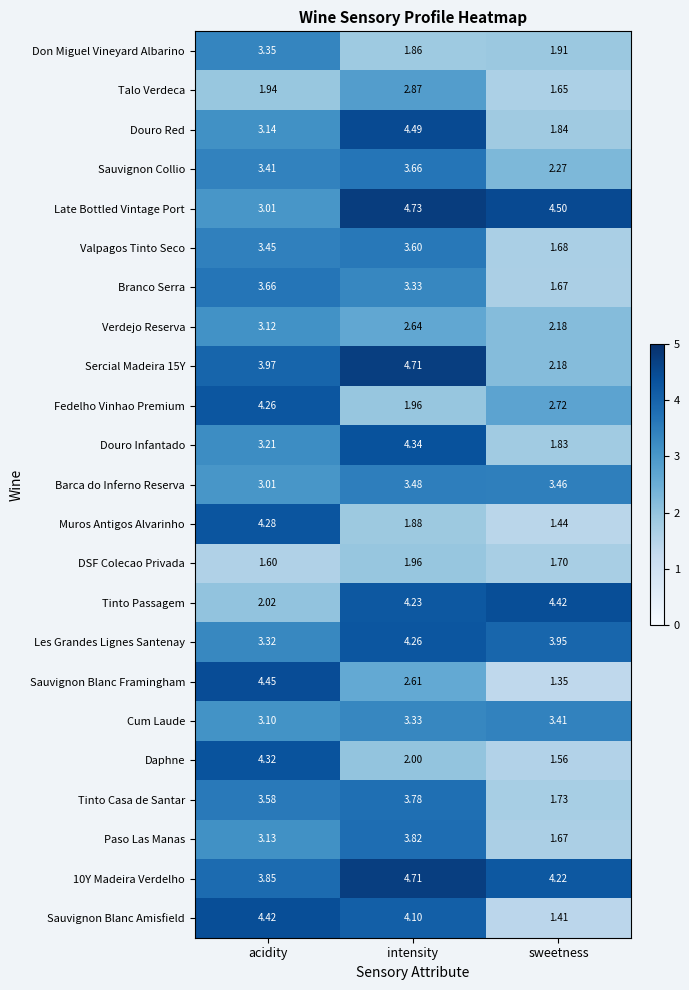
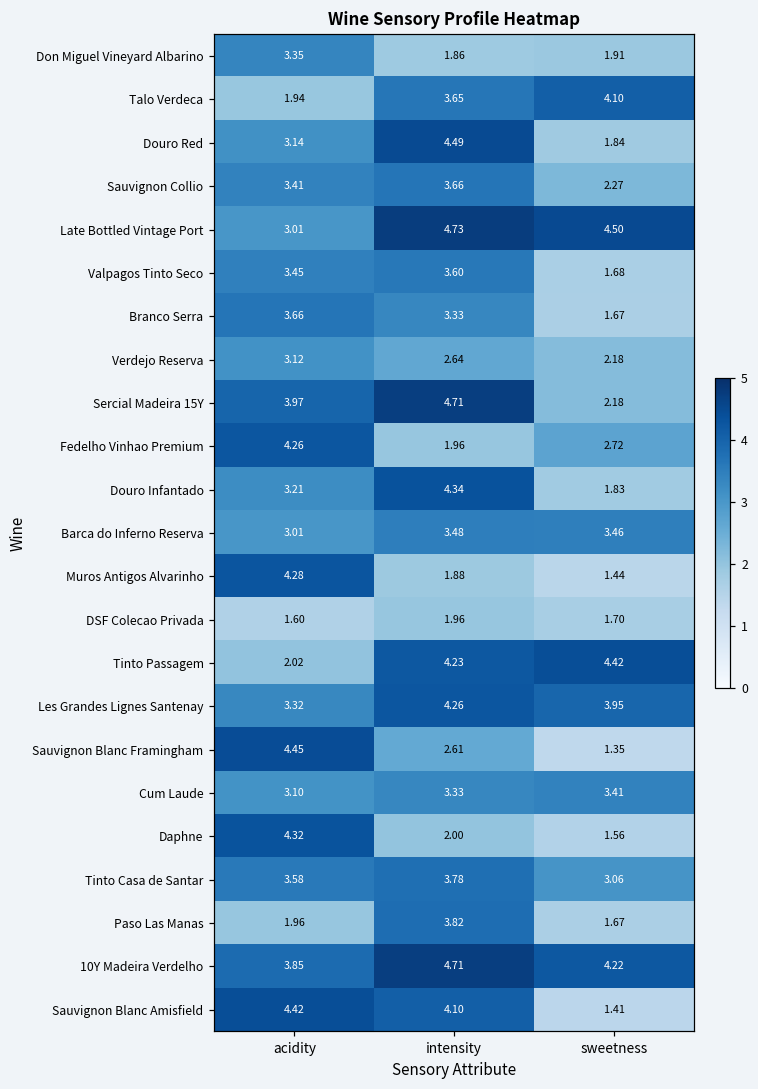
  {
    "Don Miguel Vineyard Albarino": {
      "acidity": 3.35,
      "intensity": 1.86,
      "sweetness": 1.91
    },
    "Talo Verdeca": {
      "acidity": 1.94,
-     "intensity": 2.87,
-     "sweetness": 1.65
+     "intensity": 3.65,
+     "sweetness": 4.10
    },
    "Douro Red": {
      "acidity": 3.14,
      "intensity": 4.49,
      "sweetness": 1.84
    },
    "Sauvignon Collio": {
      "acidity": 3.41,
      "intensity": 3.66,
      "sweetness": 2.27
    },
    "Late Bottled Vintage Port": {
      "acidity": 3.01,
      "intensity": 4.73,
      "sweetness": 4.50
    },
    "Valpagos Tinto Seco": {
      "acidity": 3.45,
      "intensity": 3.60,
      "sweetness": 1.68
    },
    "Branco Serra": {
      "acidity": 3.66,
      "intensity": 3.33,
      "sweetness": 1.67
    },
    "Verdejo Reserva": {
      "acidity": 3.12,
      "intensity": 2.64,
      "sweetness": 2.18
    },
    "Sercial Madeira 15Y": {
      "acidity": 3.97,
      "intensity": 4.71,
      "sweetness": 2.18
    },
    "Fedelho Vinhao Premium": {
      "acidity": 4.26,
      "intensity": 1.96,
      "sweetness": 2.72
    },
    "Douro Infantado": {
      "acidity": 3.21,
      "intensity": 4.34,
      "sweetness": 1.83
    },
    "Barca do Inferno Reserva": {
      "acidity": 3.01,
      "intensity": 3.48,
      "sweetness": 3.46
    },
    "Muros Antigos Alvarinho": {
      "acidity": 4.28,
      "intensity": 1.88,
      "sweetness": 1.44
    },
    "DSF Colecao Privada": {
      "acidity": 1.60,
      "intensity": 1.96,
      "sweetness": 1.70
    },
    "Tinto Passagem": {
      "acidity": 2.02,
      "intensity": 4.23,
      "sweetness": 4.42
    },
    "Les Grandes Lignes Santenay": {
      "acidity": 3.32,
      "intensity": 4.26,
      "sweetness": 3.95
    },
    "Sauvignon Blanc Framingham": {
      "acidity": 4.45,
      "intensity": 2.61,
      "sweetness": 1.35
    },
    "Cum Laude": {
      "acidity": 3.10,
      "intensity": 3.33,
      "sweetness": 3.41
    },
    "Daphne": {
      "acidity": 4.32,
      "intensity": 2.00,
      "sweetness": 1.56
    },
    "Tinto Casa de Santar": {
      "acidity": 3.58,
      "intensity": 3.78,
-     "sweetness": 1.73
+     "sweetness": 3.06
    },
    "Paso Las Manas": {
-     "acidity": 3.13,
+     "acidity": 1.96,
      "intensity": 3.82,
      "sweetness": 1.67
    },
    "10Y Madeira Verdelho": {
      "acidity": 3.85,
      "intensity": 4.71,
      "sweetness": 4.22
    },
    "Sauvignon Blanc Amisfield": {
      "acidity": 4.42,
      "intensity": 4.10,
      "sweetness": 1.41
    }
  }
